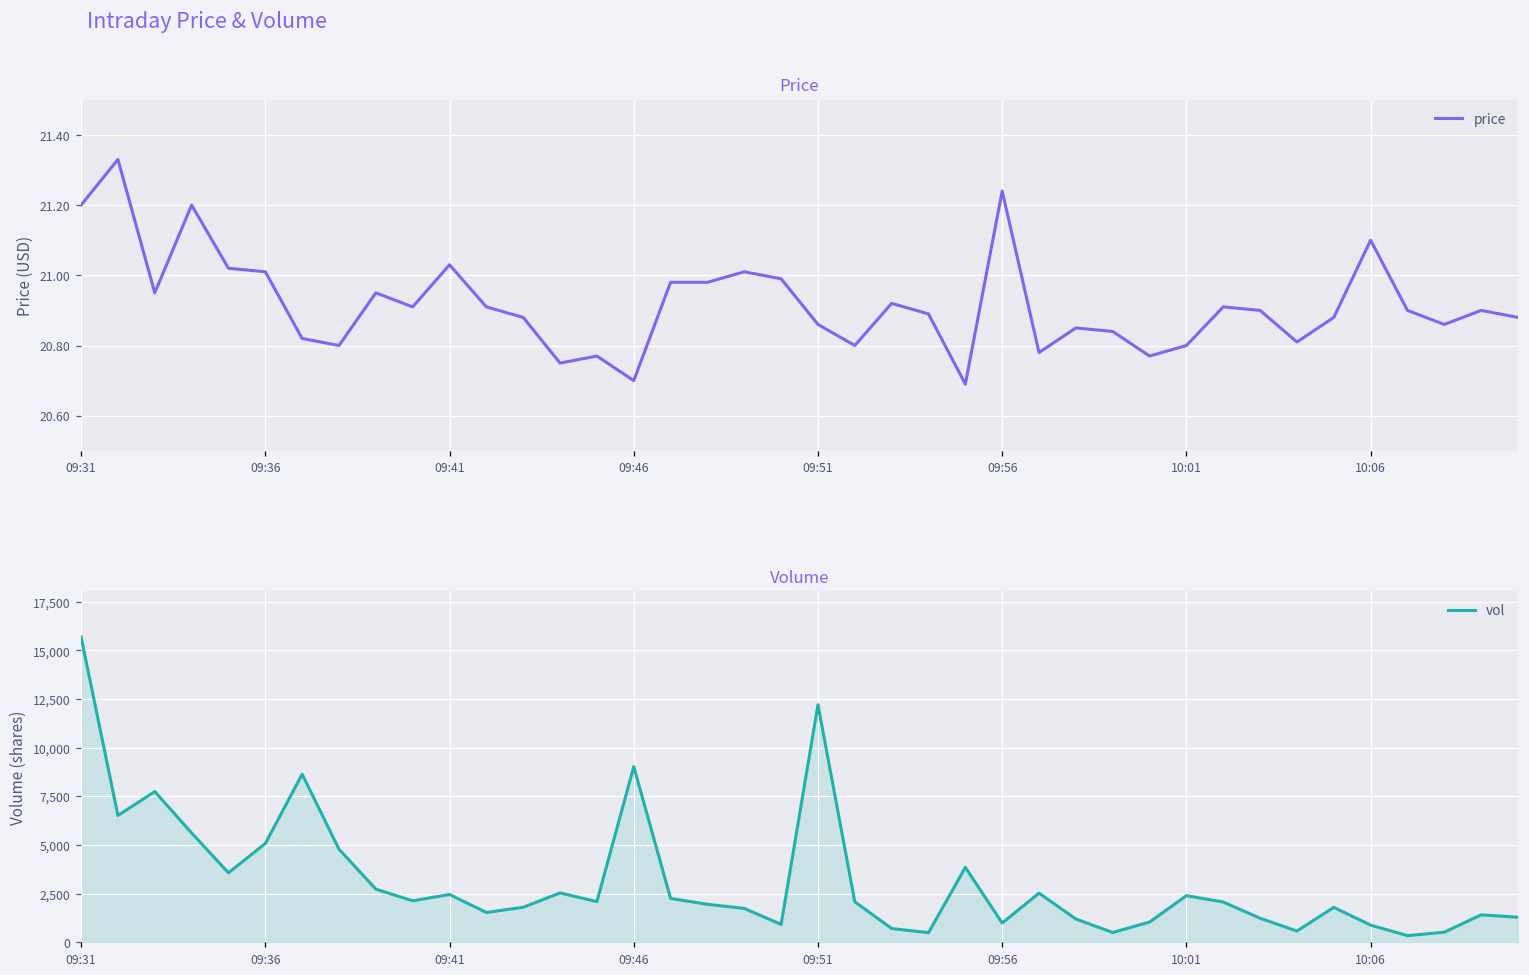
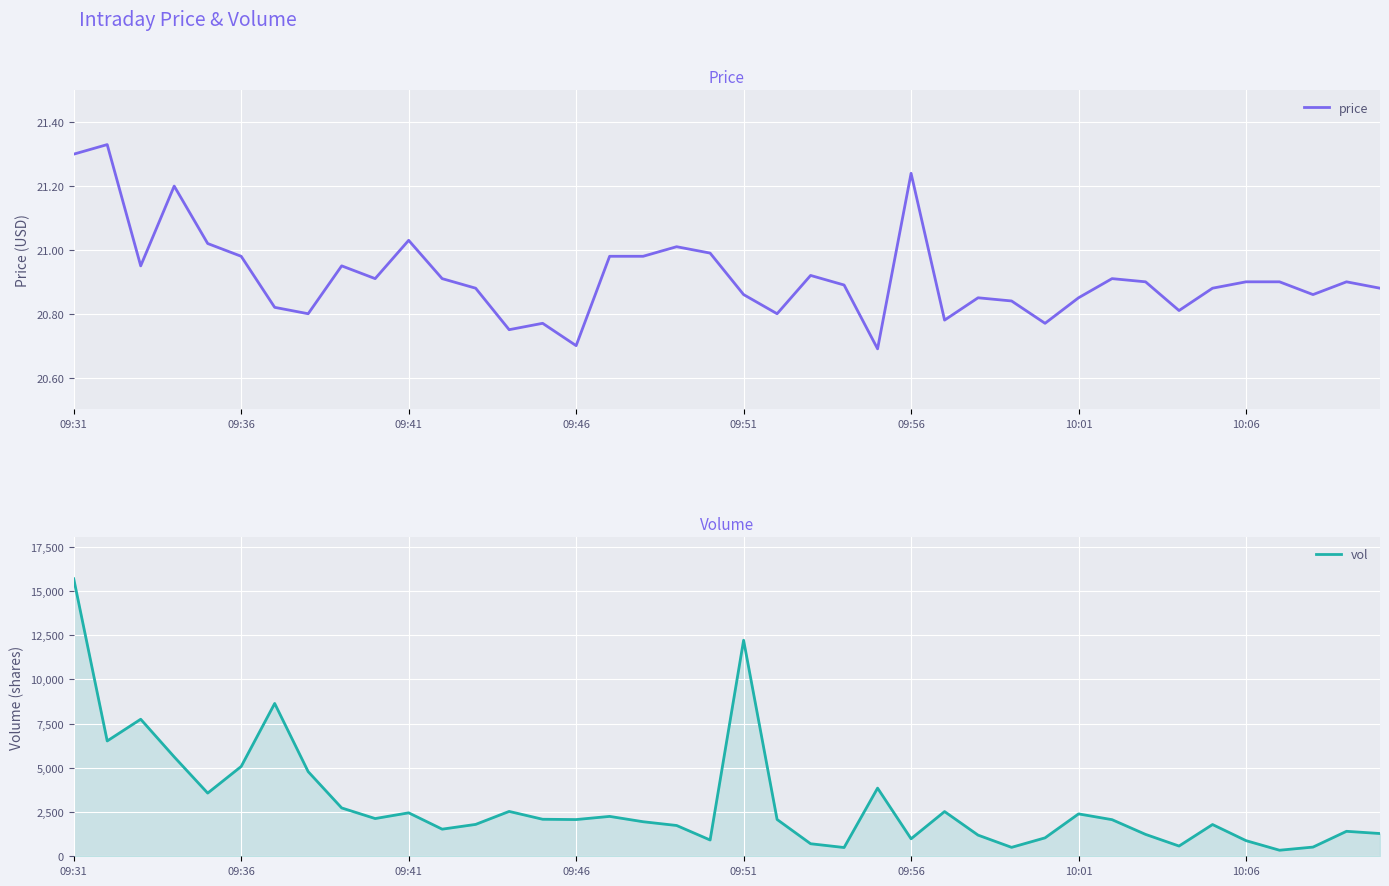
  {
    "Price": {
-     "09:31": "21.2",
-     "09:36": "21.01",
+     "09:31": "21.3",
+     "09:36": "20.98",
      "09:41": "21.03",
      "09:46": "20.70",
      "09:51": "20.86",
      "09:56": "21.24",
-     "10:01": "20.80",
-     "10:06": "21.1"
+     "10:01": "20.85",
+     "10:06": "20.9"
    },
    "Volume": {
      "09:31": "15,700",
      "09:36": "5,100",
      "09:41": "2,500",
-     "09:46": "9,000",
+     "09:46": "2,100",
      "09:51": "12,200",
      "09:56": "1,000",
      "10:01": "2,400",
      "10:06": "900"
    }
  }
